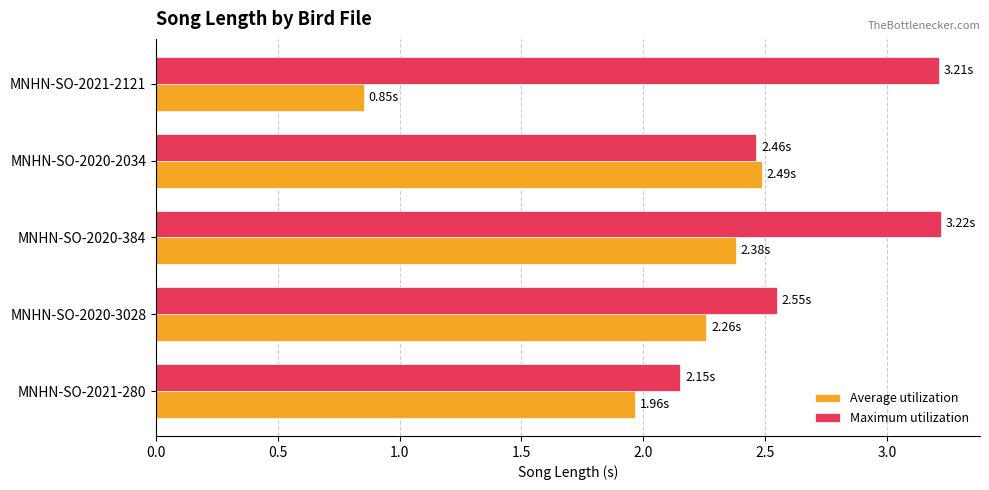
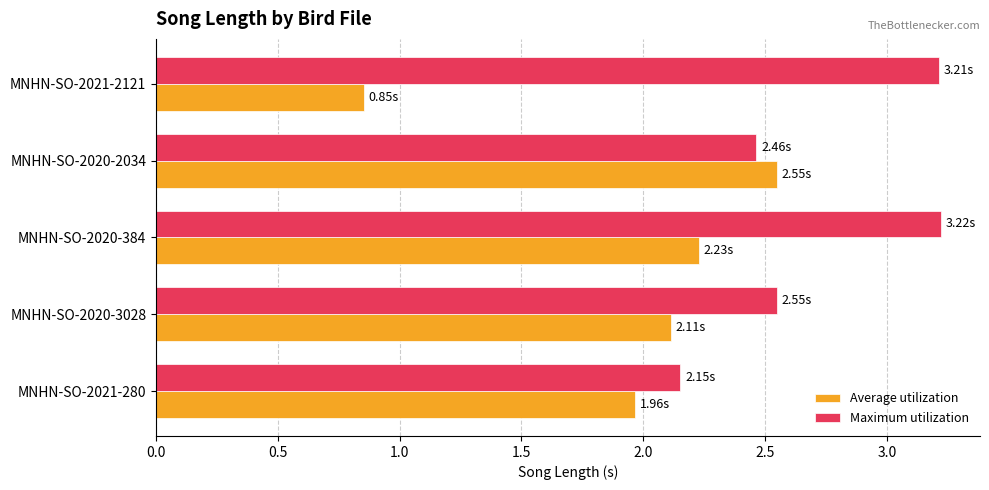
  {
    "Average utilization": {
      "MNHN-SO-2021-2121": "0.85s",
-     "MNHN-SO-2020-2034": "2.49s",
-     "MNHN-SO-2020-384": "2.38s",
-     "MNHN-SO-2020-3028": "2.26s",
+     "MNHN-SO-2020-2034": "2.55s",
+     "MNHN-SO-2020-384": "2.23s",
+     "MNHN-SO-2020-3028": "2.11s",
      "MNHN-SO-2021-280": "1.96s"
    },
    "Maximum utilization": {
      "MNHN-SO-2021-2121": "3.21s",
      "MNHN-SO-2020-2034": "2.46s",
      "MNHN-SO-2020-384": "3.22s",
      "MNHN-SO-2020-3028": "2.55s",
      "MNHN-SO-2021-280": "2.15s"
    }
  }
